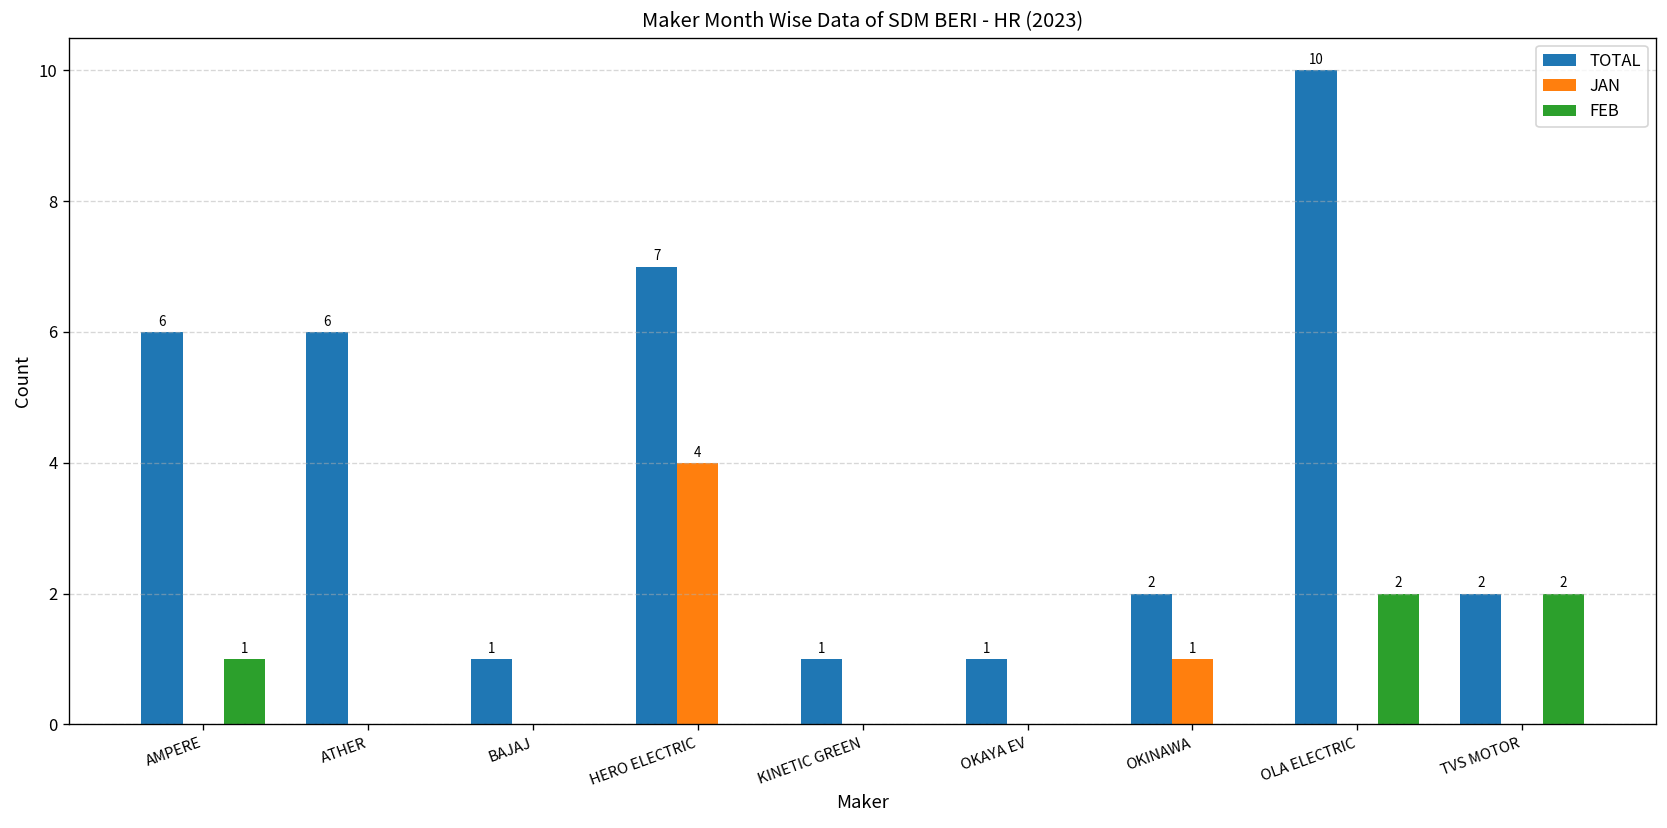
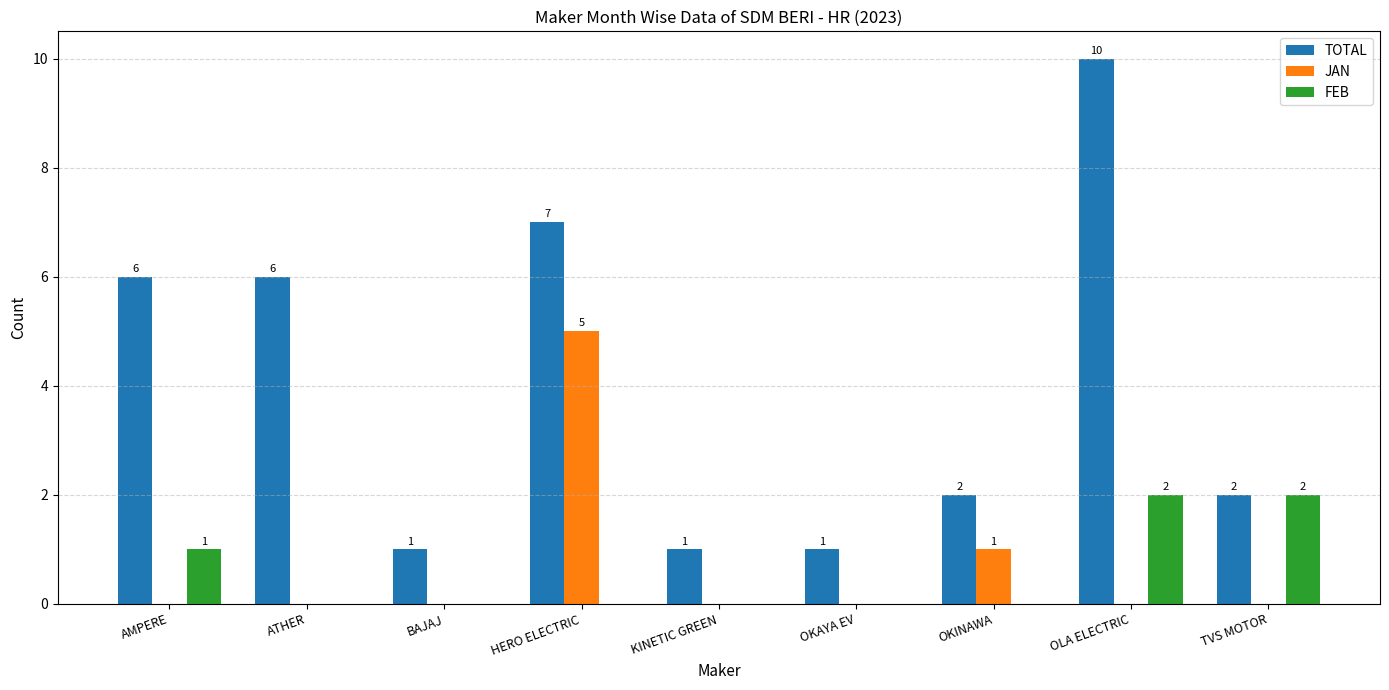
  {
    "TOTAL": {
      "AMPERE": 6,
      "ATHER": 6,
      "BAJAJ": 1,
      "HERO ELECTRIC": 7,
      "KINETIC GREEN": 1,
      "OKAYA EV": 1,
      "OKINAWA": 2,
      "OLA ELECTRIC": 10,
      "TVS MOTOR": 2
    },
    "JAN": {
-     "HERO ELECTRIC": 4,
+     "HERO ELECTRIC": 5,
      "OKINAWA": 1
    },
    "FEB": {
      "AMPERE": 1,
      "OLA ELECTRIC": 2,
      "TVS MOTOR": 2
    }
  }
